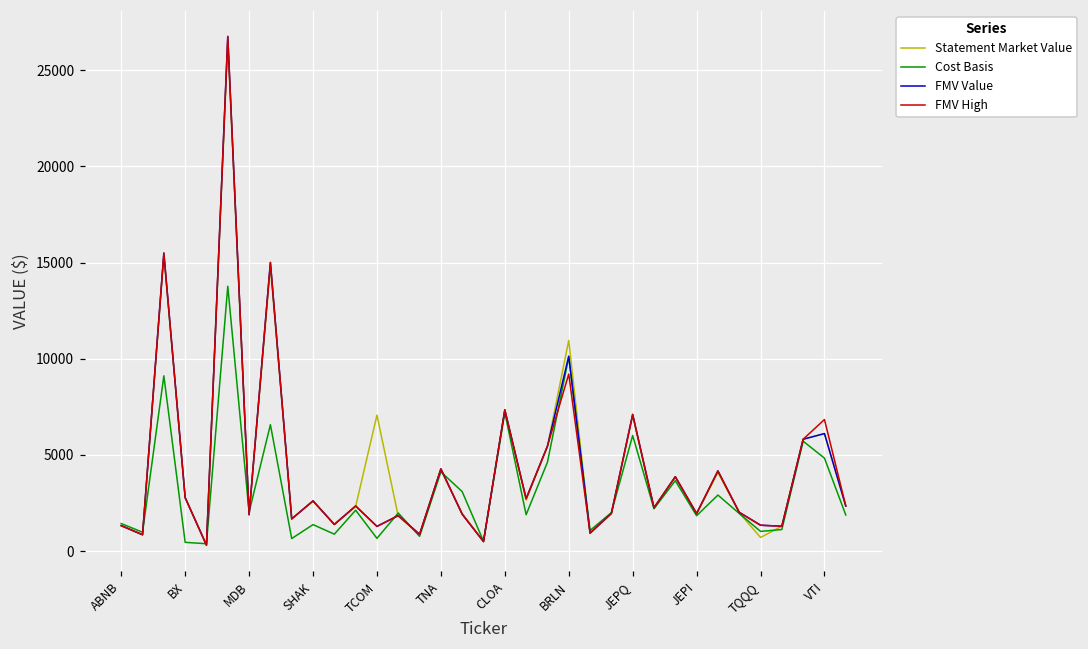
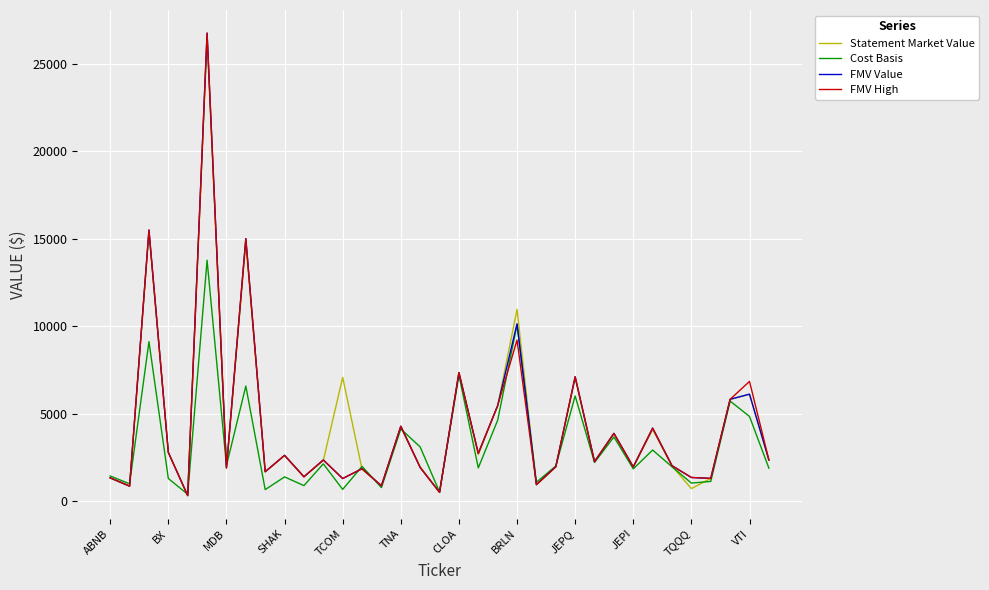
  {
    "Statement Market Value": {
      "TCOM": 7100,
      "BRLN": 11000,
      "TQQQ": 700
    },
    "Cost Basis": {
-     "BX": 500,
+     "BX": 1300,
      "SHAK": 1400,
      "TCOM": 700,
      "JEPQ": 6000,
      "TQQQ": 1000,
      "VTI": 4800
    },
    "FMV High": {
      "BRLN": 9200,
      "VTI": 6800
    }
  }
